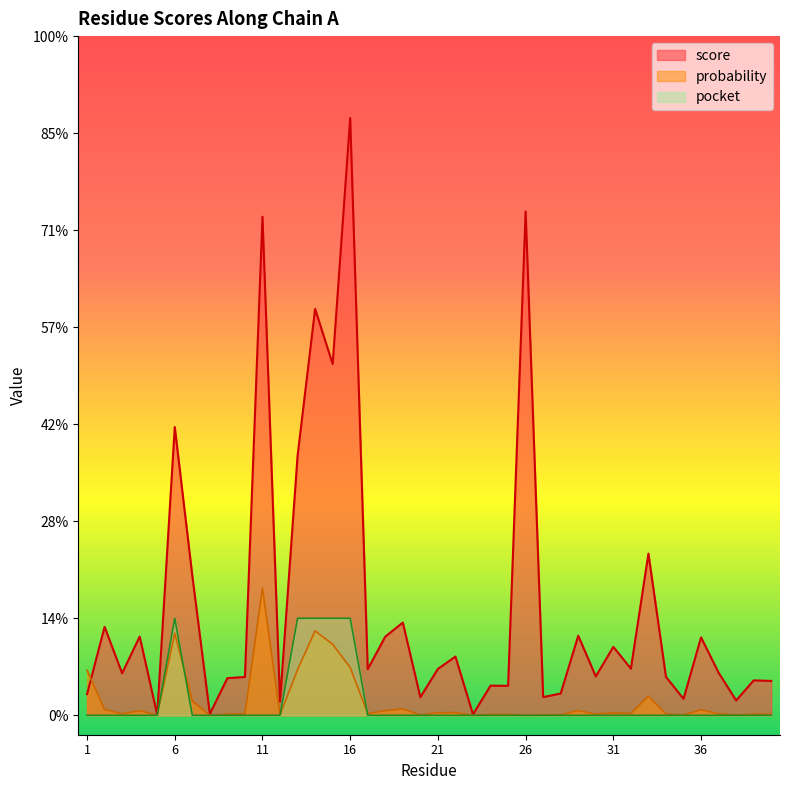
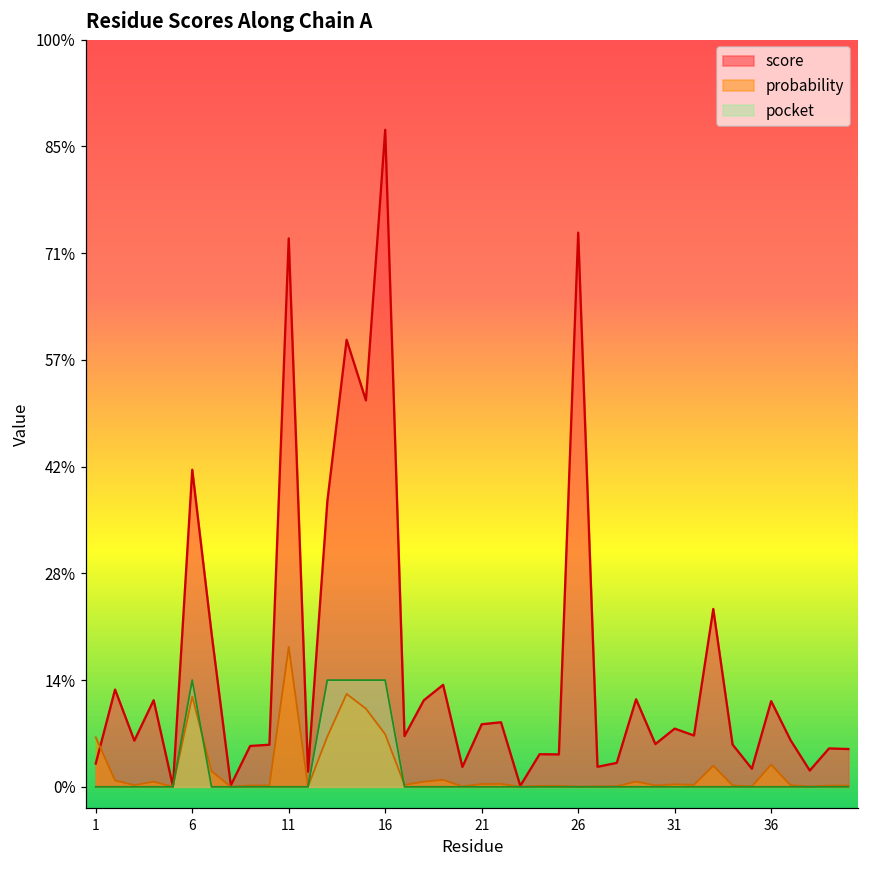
  {
    "score": {
      "1": "3%",
      "6": "42%",
      "11": "73%",
      "16": "88%",
-     "21": "7%",
+     "21": "8%",
      "26": "74%",
-     "31": "10%",
+     "31": "8%",
      "36": "11%"
    },
    "probability": {
      "1": "7%",
      "6": "12%",
      "11": "19%",
      "16": "7%",
      "21": "0%",
-     "36": "1%"
+     "36": "3%"
    },
    "pocket": {
      "1": "0%",
      "6": "14%",
      "11": "0%",
      "16": "14%",
      "21": "0%",
      "36": "0%"
    }
  }
